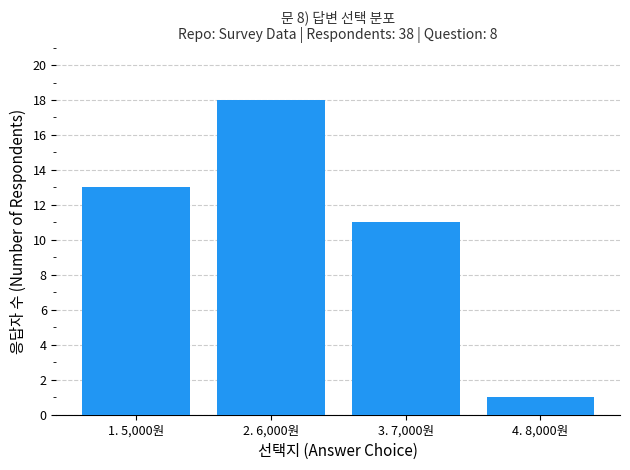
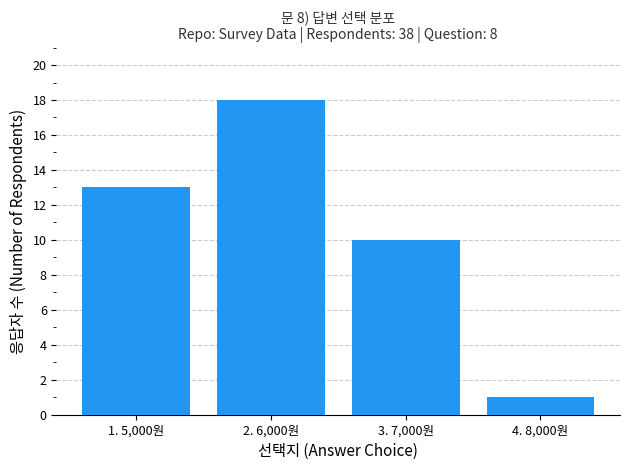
  {
    "1. 5,000원": 13,
    "2. 6,000원": 18,
-   "3. 7,000원": 11,
+   "3. 7,000원": 10,
    "4. 8,000원": 1
  }
